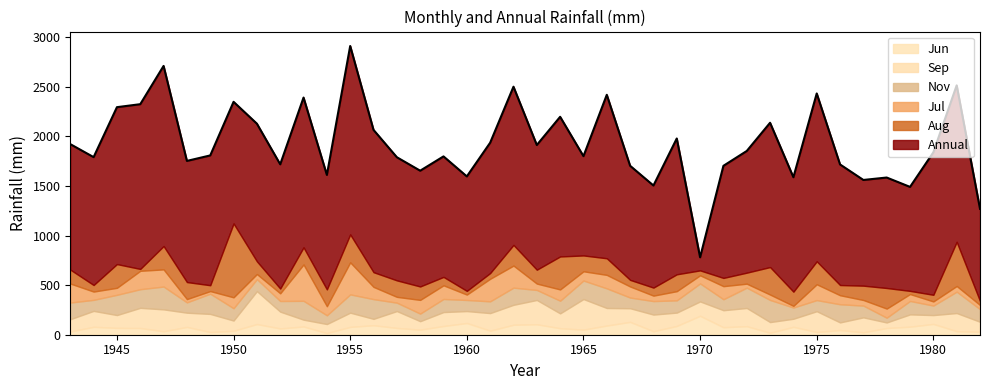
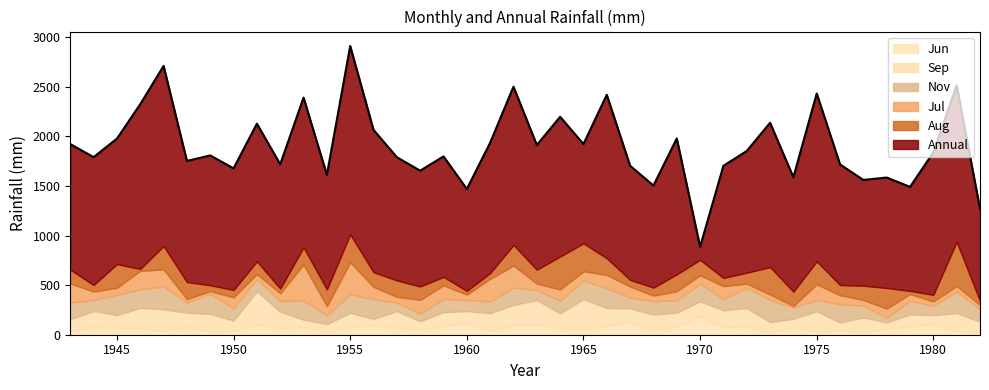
  {
    "Aug": {
      "1945": 200,
-     "1950": 700,
+     "1950": 100,
      "1955": 300,
      "1960": 0,
-     "1965": 200,
-     "1970": 0,
+     "1965": 300,
+     "1970": 200,
      "1975": 200,
      "1980": 100
    },
    "Annual": {
-     "1945": 1600,
+     "1945": 1300,
      "1950": 1200,
      "1955": 1900,
-     "1960": 1200,
+     "1960": 1000,
      "1965": 1000,
      "1970": 100,
      "1975": 1700
    }
  }
